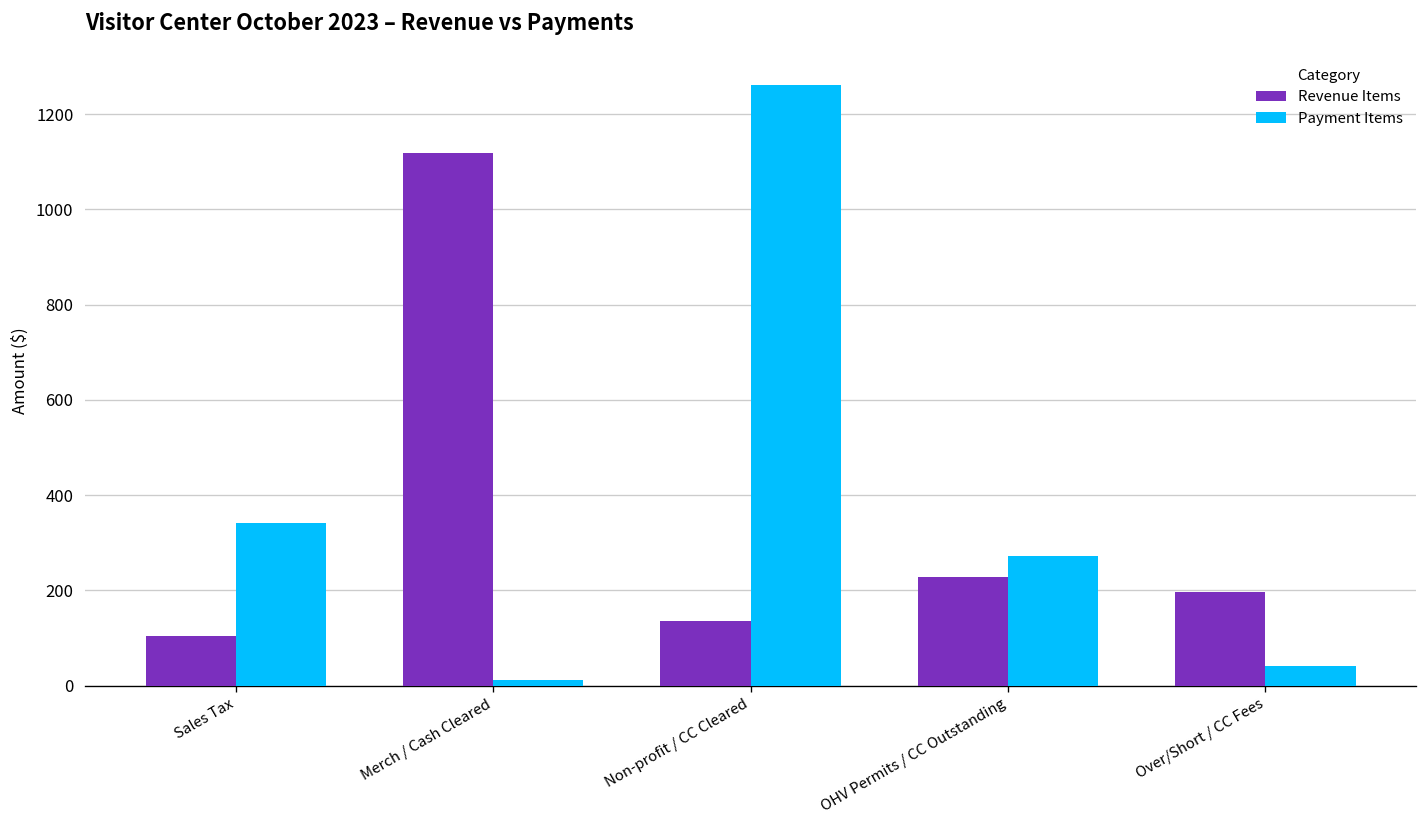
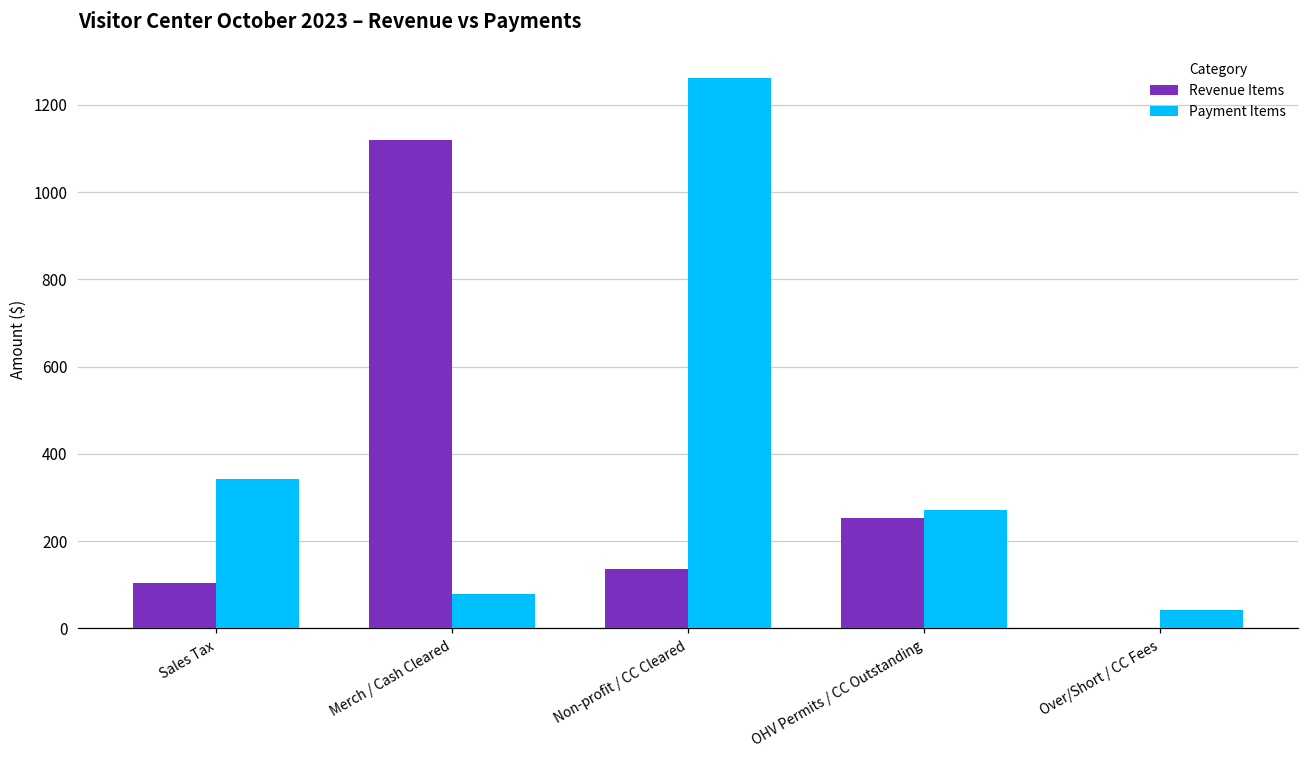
  {
    "Revenue Items": {
      "Sales Tax": 100,
      "Merch / Cash Cleared": 1120,
      "Non-profit / CC Cleared": 140,
-     "OHV Permits / CC Outstanding": 230,
-     "Over/Short / CC Fees": 200
+     "OHV Permits / CC Outstanding": 250,
+     "Over/Short / CC Fees": 0
    },
    "Payment Items": {
      "Sales Tax": 340,
-     "Merch / Cash Cleared": 10,
+     "Merch / Cash Cleared": 80,
      "Non-profit / CC Cleared": 1260,
      "OHV Permits / CC Outstanding": 270,
      "Over/Short / CC Fees": 40
    }
  }
